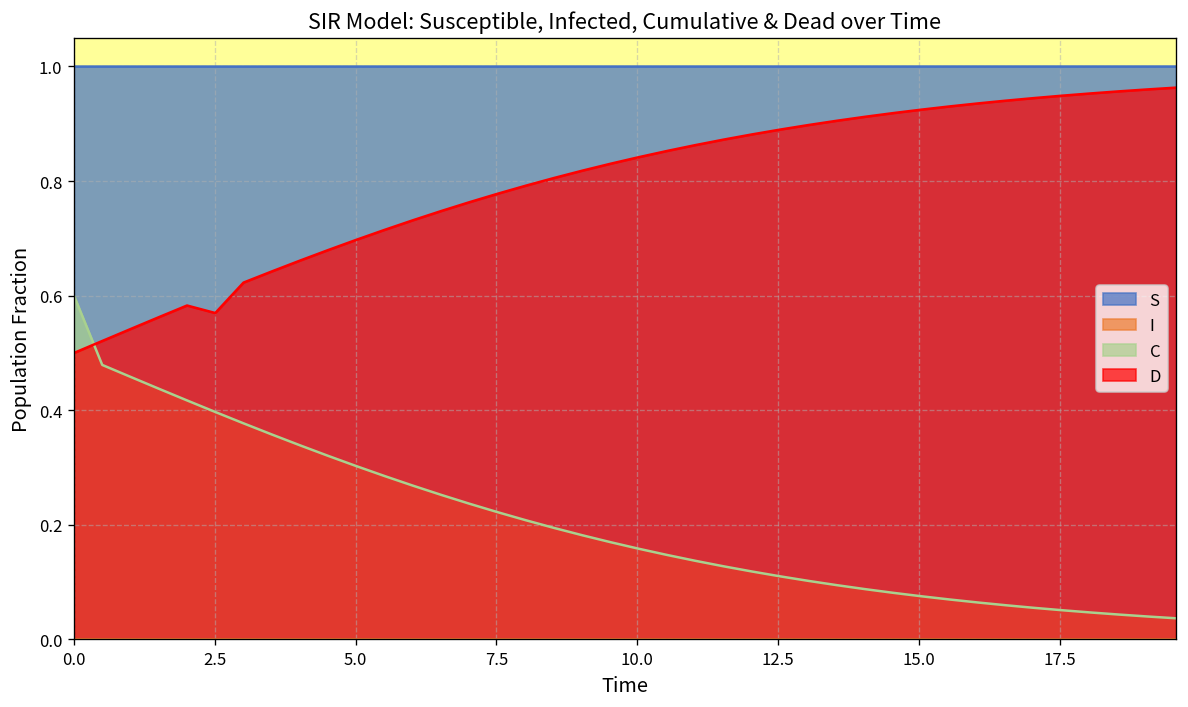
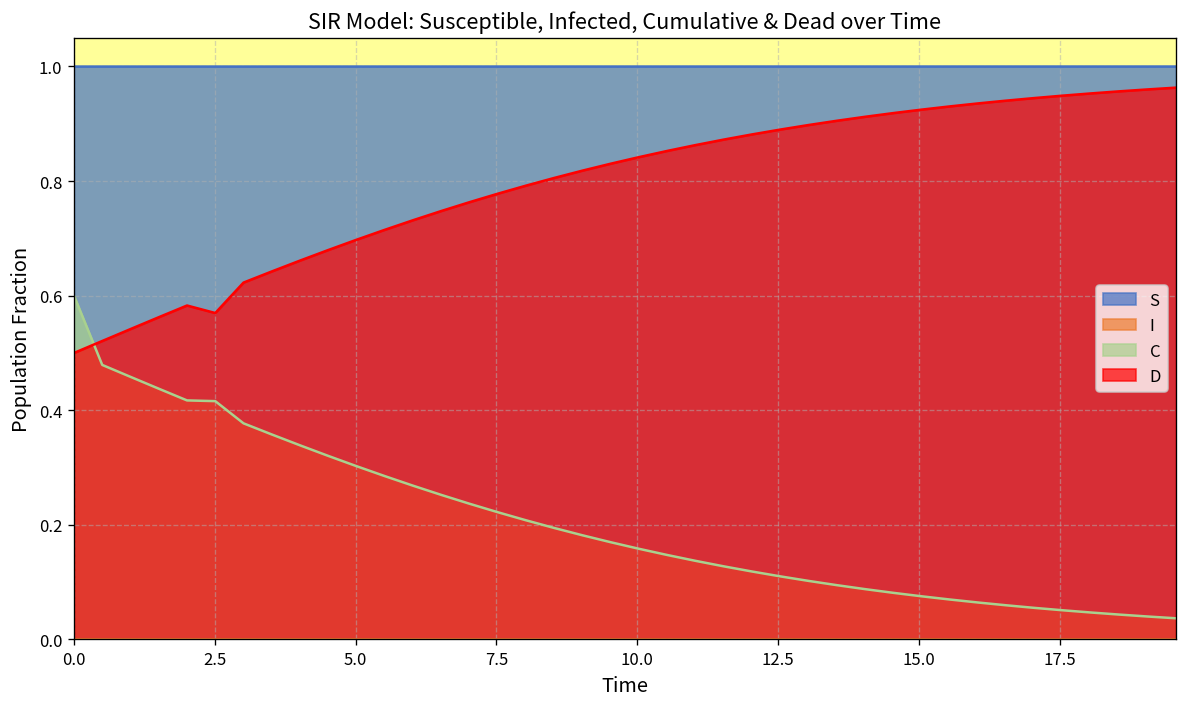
  {
    "S": {
      "0.0": 1.00,
      "2.5": 1.00
    },
    "I": {
      "0.0": 0.00,
      "2.5": 0.00
    },
    "C": {
      "0.0": 0.60,
-     "2.5": 0.40
+     "2.5": 0.42
    },
    "D": {
      "0.0": 0.50,
      "2.5": 0.57
    }
  }
